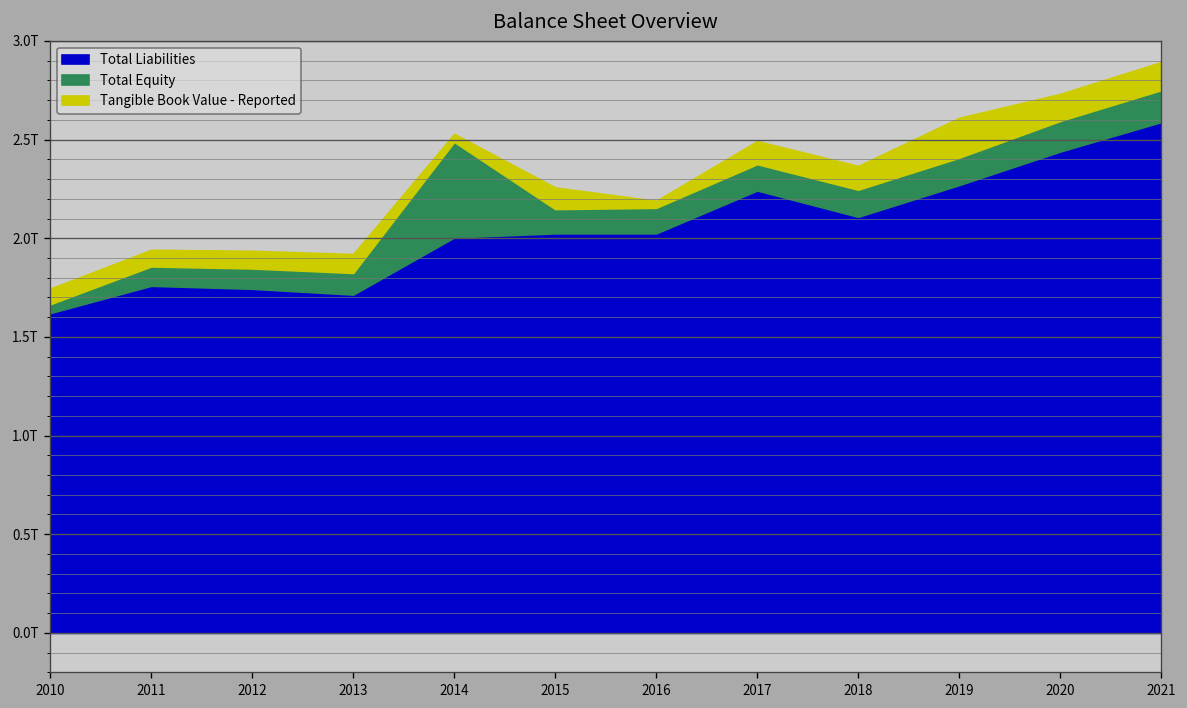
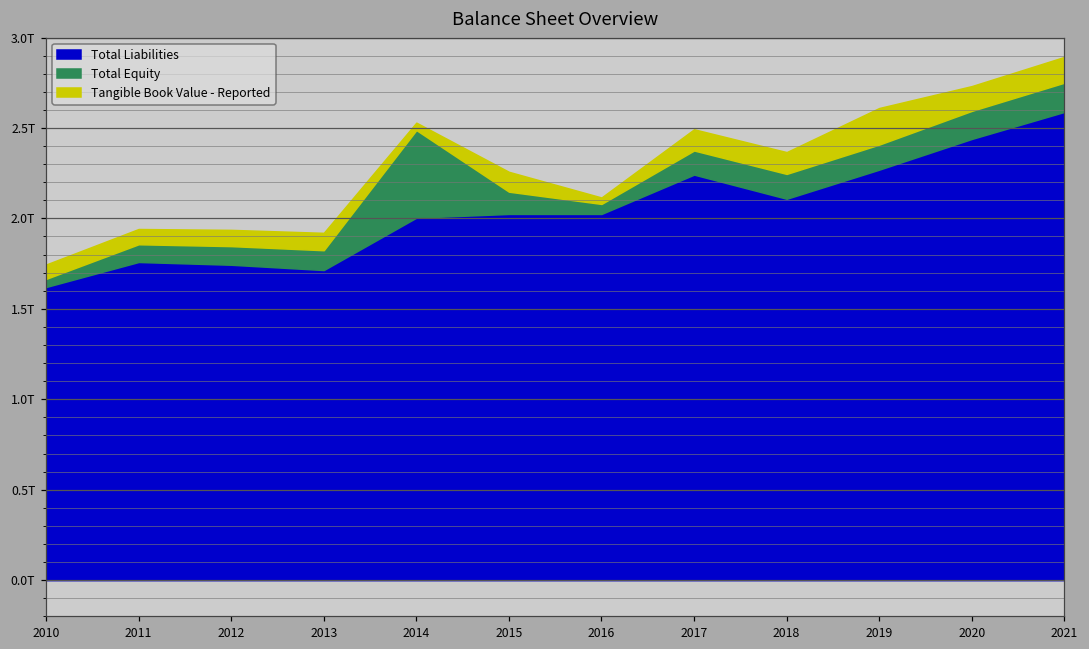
  {
    "Total Liabilities": {
      "2010": "1.62T",
      "2011": "1.76T",
      "2012": "1.74T",
      "2013": "1.71T",
      "2014": "2.00T",
      "2015": "2.02T",
      "2016": "2.02T",
      "2017": "2.24T",
      "2018": "2.11T",
      "2019": "2.27T",
      "2020": "2.44T",
      "2021": "2.59T"
    },
    "Total Equity": {
      "2010": "1.67T",
      "2011": "1.86T",
      "2012": "1.85T",
      "2013": "1.82T",
      "2014": "2.49T",
      "2015": "2.15T",
-     "2016": "0.13T",
+     "2016": "0.06T",
      "2017": "2.38T",
      "2018": "2.25T",
      "2019": "2.41T",
      "2020": "2.59T",
      "2021": "2.75T"
    },
    "Tangible Book Value - Reported": {
      "2010": "0.08T",
      "2011": "0.08T",
      "2012": "0.09T",
      "2013": "0.10T",
      "2014": "0.04T",
      "2015": "0.11T",
      "2016": "0.04T",
      "2017": "0.12T",
      "2018": "0.12T",
      "2019": "0.20T",
      "2020": "0.14T",
      "2021": "0.14T"
    }
  }
